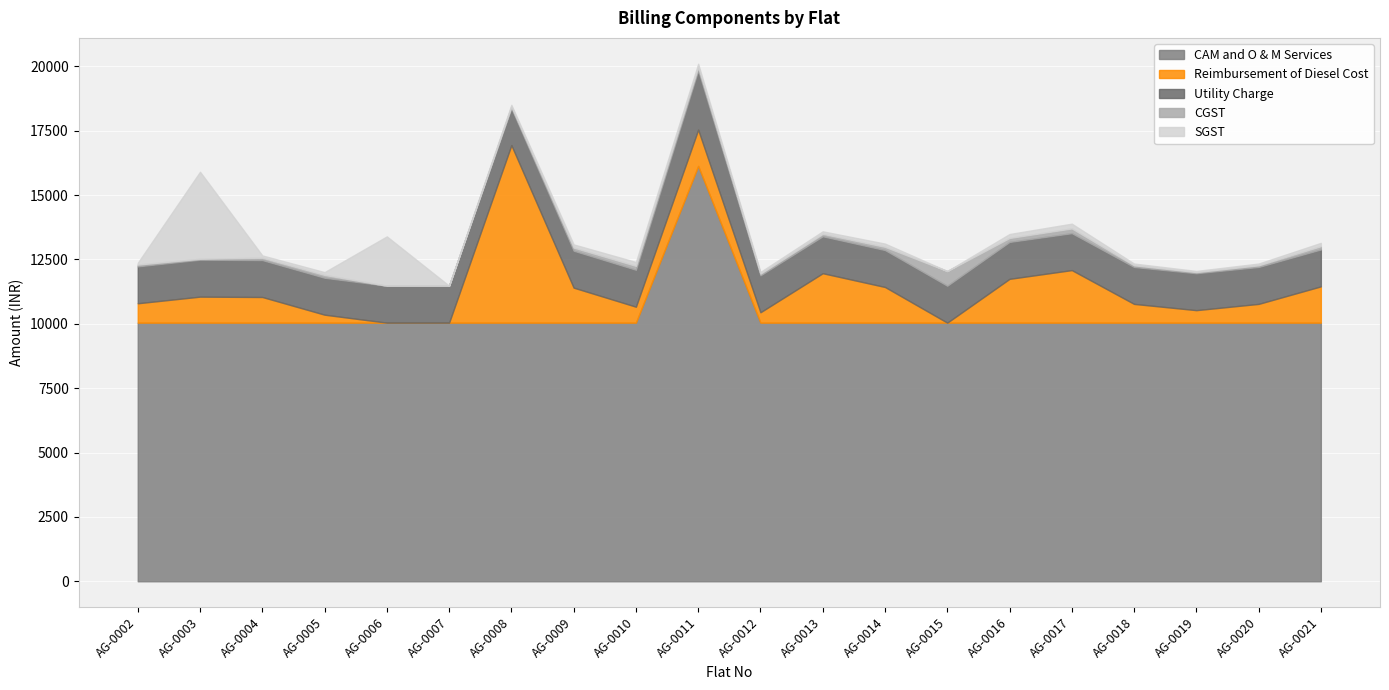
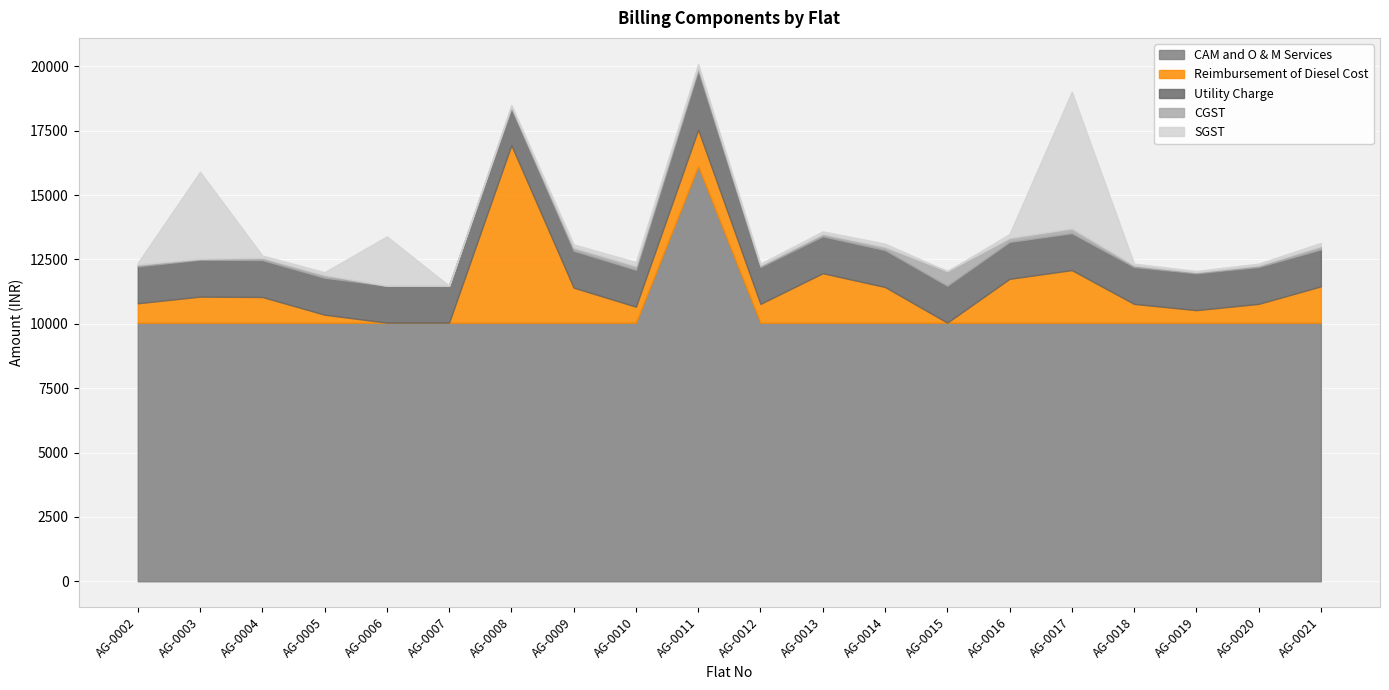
  {
    "Reimbursement of Diesel Cost": {
      "AG-0002": 800,
      "AG-0003": 1000,
      "AG-0004": 1000,
      "AG-0005": 300,
      "AG-0008": 6900,
      "AG-0009": 1400,
      "AG-0010": 600,
      "AG-0011": 1400,
-     "AG-0012": 400,
+     "AG-0012": 700,
      "AG-0013": 1900,
      "AG-0014": 1400,
      "AG-0016": 1700,
      "AG-0017": 2000,
      "AG-0018": 700,
      "AG-0019": 500,
      "AG-0020": 700,
      "AG-0021": 1400
    },
    "CGST": {
      "AG-0005": 100,
      "AG-0009": 100,
      "AG-0010": 200,
      "AG-0011": 100,
      "AG-0014": 100,
      "AG-0016": 200,
      "AG-0017": 200,
      "AG-0021": 100
    },
    "SGST": {
      "AG-0003": 3400,
      "AG-0005": 100,
      "AG-0006": 1900,
      "AG-0009": 100,
      "AG-0010": 200,
      "AG-0011": 100,
      "AG-0014": 100,
      "AG-0016": 200,
-     "AG-0017": 200,
+     "AG-0017": 5300,
      "AG-0021": 100
    }
  }
